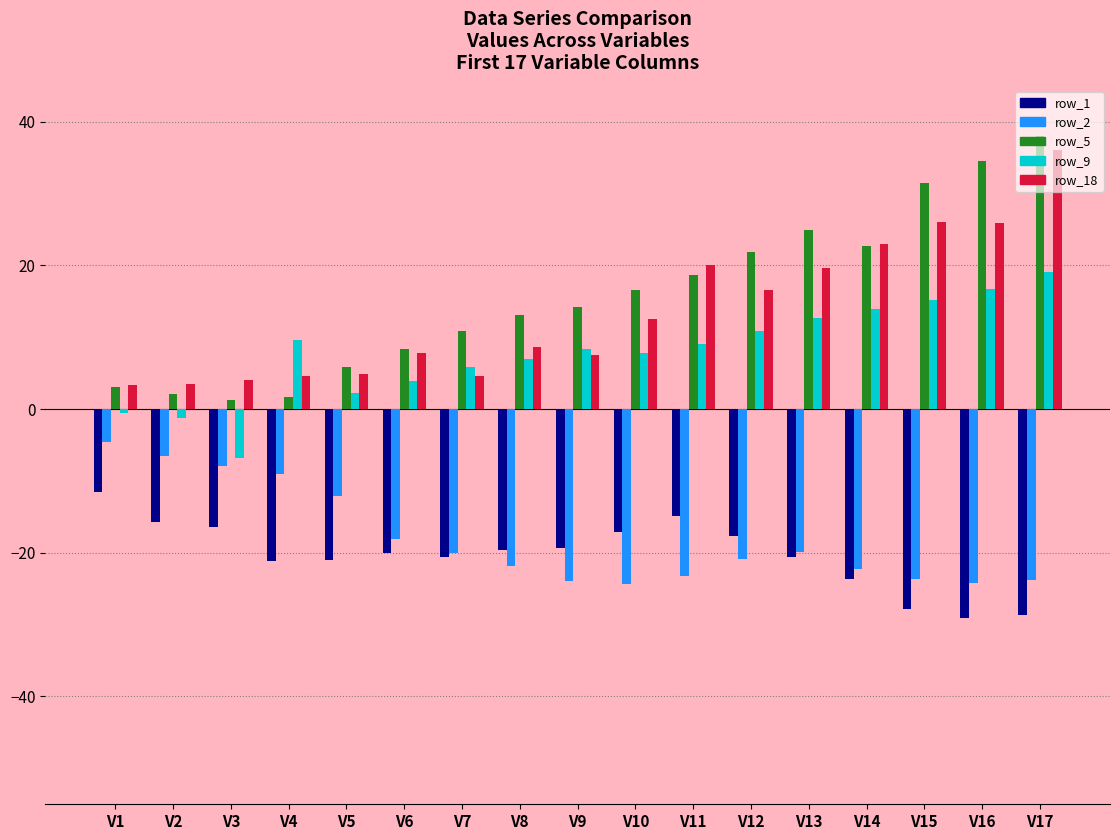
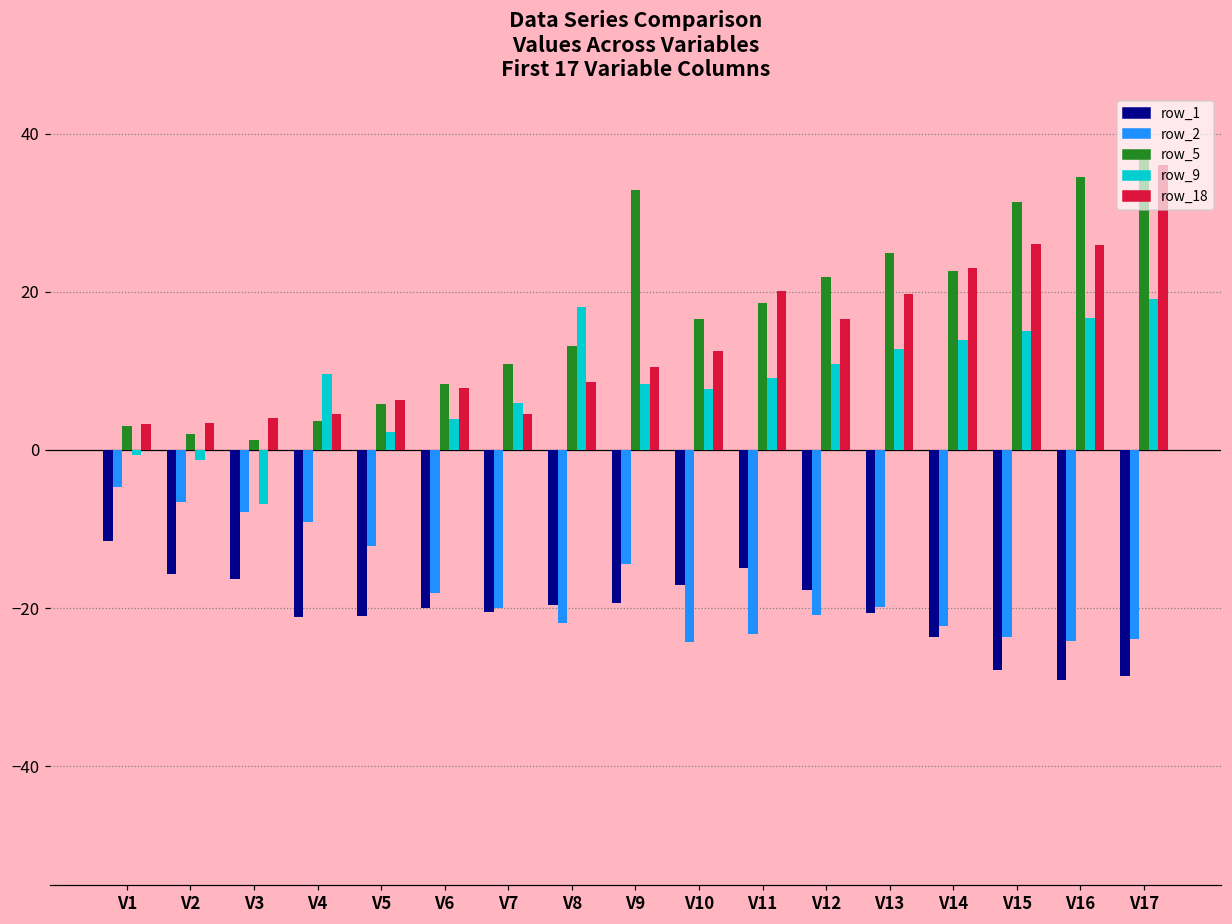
  {
    "row_1": {
      "V1": -12,
      "V2": -16,
      "V3": -16,
      "V4": -21,
      "V5": -21,
      "V6": -20,
      "V7": -21,
      "V8": -20,
      "V9": -19,
      "V10": -17,
      "V11": -15,
      "V12": -18,
      "V13": -21,
      "V14": -24,
      "V15": -28,
      "V16": -29,
      "V17": -29
    },
    "row_2": {
      "V1": -5,
      "V2": -7,
      "V3": -8,
      "V4": -9,
      "V5": -12,
      "V6": -18,
      "V7": -20,
      "V8": -22,
-     "V9": -24,
+     "V9": -14,
      "V10": -24,
      "V11": -23,
      "V12": -21,
      "V13": -20,
      "V14": -22,
      "V15": -24,
      "V16": -24,
      "V17": -24
    },
    "row_5": {
      "V1": 3,
      "V2": 2,
      "V3": 1,
-     "V4": 2,
+     "V4": 4,
      "V5": 6,
      "V6": 8,
      "V7": 11,
      "V8": 13,
-     "V9": 14,
+     "V9": 33,
      "V10": 17,
      "V11": 19,
      "V12": 22,
      "V13": 25,
      "V14": 23,
      "V15": 31,
      "V16": 35
    },
    "row_9": {
      "V1": -1,
      "V2": -1,
      "V3": -7,
      "V4": 10,
      "V5": 2,
      "V6": 4,
      "V7": 6,
-     "V8": 7,
+     "V8": 18,
      "V9": 8,
      "V10": 8,
      "V11": 9,
      "V12": 11,
      "V13": 13,
      "V14": 14,
      "V15": 15,
      "V16": 17,
      "V17": 19
    },
    "row_18": {
      "V1": 3,
      "V2": 3,
      "V3": 4,
      "V4": 5,
-     "V5": 5,
+     "V5": 6,
      "V6": 8,
      "V7": 5,
      "V8": 9,
-     "V9": 8,
+     "V9": 11,
      "V10": 13,
      "V11": 20,
      "V12": 17,
      "V13": 20,
      "V14": 23,
      "V15": 26,
      "V16": 26
    }
  }
